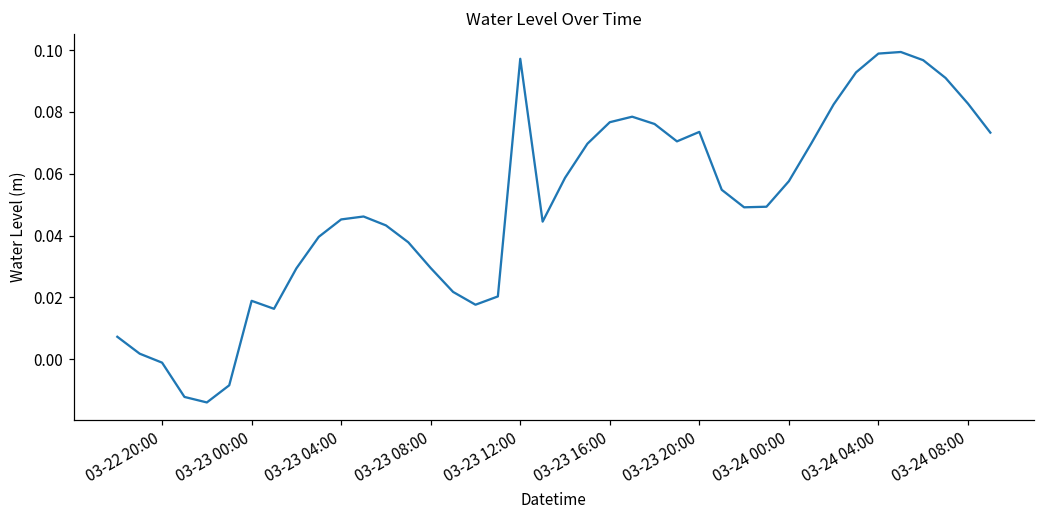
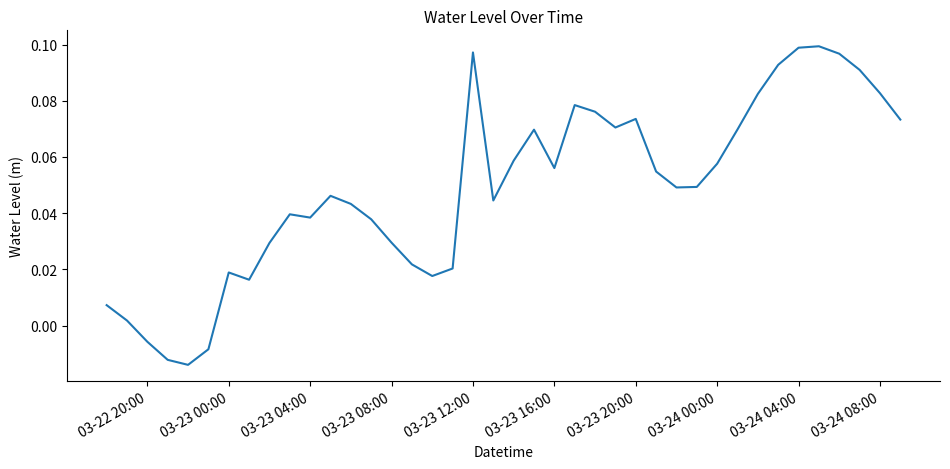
  {
-   "03-22 20:00": -0.001,
+   "03-22 20:00": -0.006,
    "03-23 00:00": 0.019,
-   "03-23 04:00": 0.045,
+   "03-23 04:00": 0.038,
    "03-23 08:00": 0.030,
    "03-23 12:00": 0.097,
-   "03-23 16:00": 0.077,
+   "03-23 16:00": 0.056,
    "03-23 20:00": 0.074,
    "03-24 00:00": 0.058,
    "03-24 04:00": 0.099,
    "03-24 08:00": 0.083
  }
